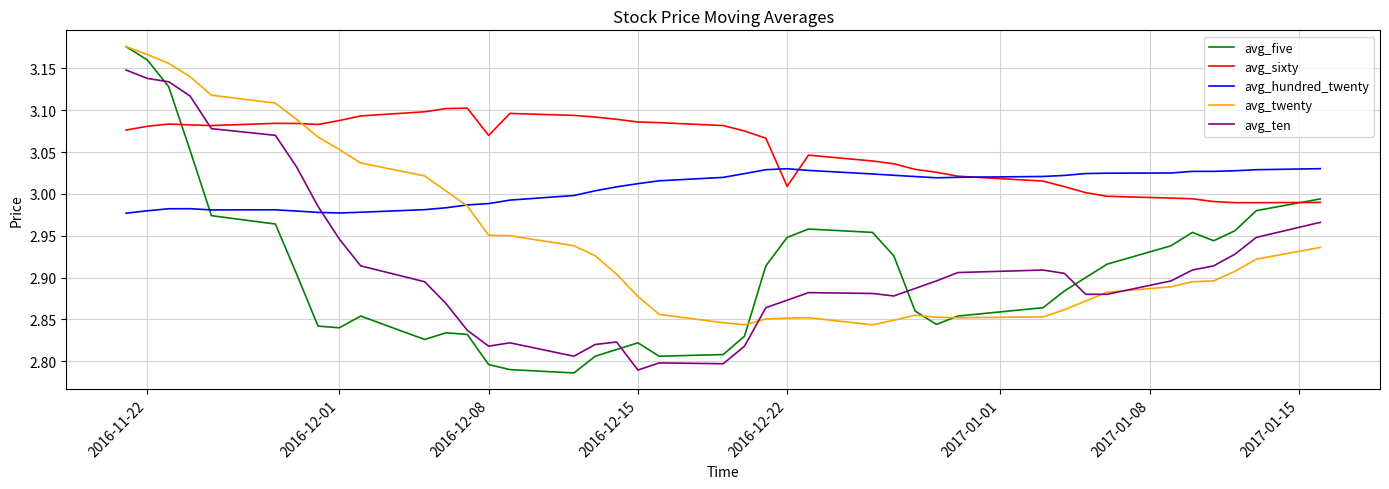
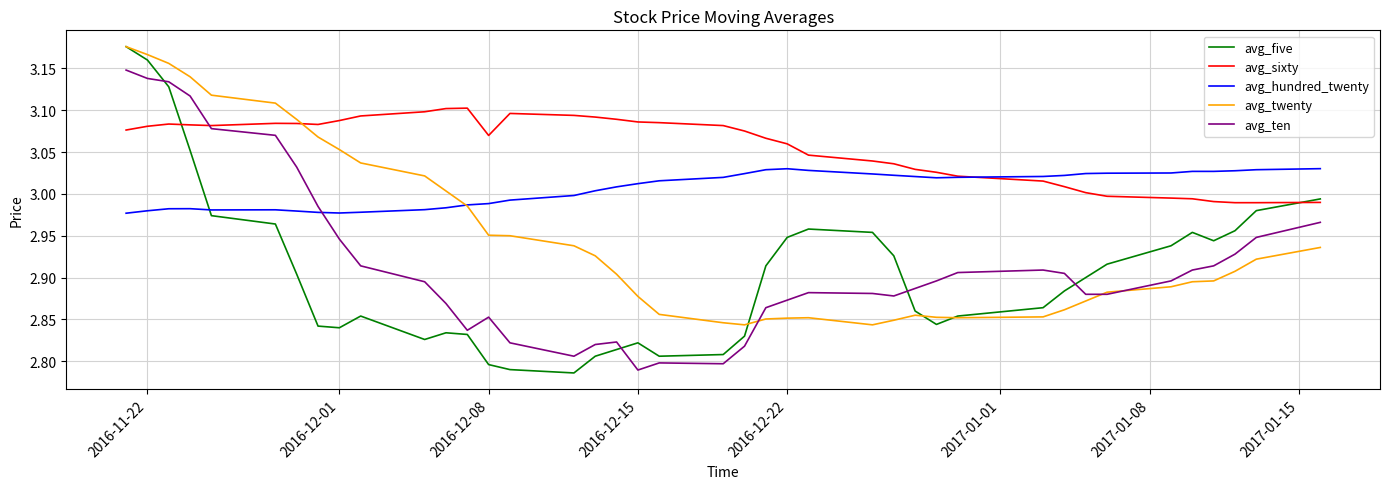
  {
    "avg_five": {
      "2016-11-22": 3.16,
      "2016-12-01": 2.84,
      "2016-12-08": 2.80,
      "2016-12-15": 2.82,
      "2016-12-22": 2.95
    },
    "avg_sixty": {
      "2016-11-22": 3.08,
      "2016-12-01": 3.09,
      "2016-12-08": 3.07,
      "2016-12-15": 3.09,
-     "2016-12-22": 3.01
+     "2016-12-22": 3.06
    },
    "avg_hundred_twenty": {
      "2016-11-22": 2.98,
      "2016-12-01": 2.98,
      "2016-12-08": 2.99,
      "2016-12-15": 3.01,
      "2016-12-22": 3.03
    },
    "avg_twenty": {
      "2016-11-22": 3.17,
      "2016-12-01": 3.05,
      "2016-12-08": 2.95,
      "2016-12-15": 2.88,
      "2016-12-22": 2.85
    },
    "avg_ten": {
      "2016-11-22": 3.14,
      "2016-12-01": 2.95,
-     "2016-12-08": 2.82,
+     "2016-12-08": 2.85,
      "2016-12-15": 2.79,
      "2016-12-22": 2.87
    }
  }
